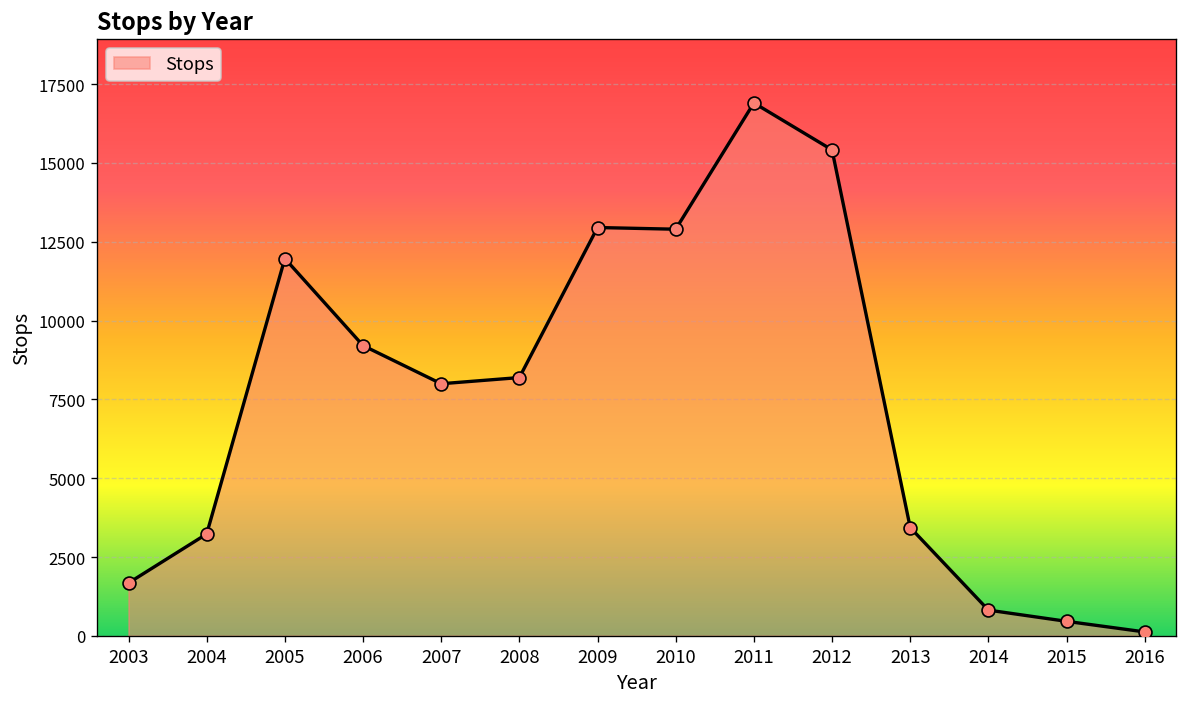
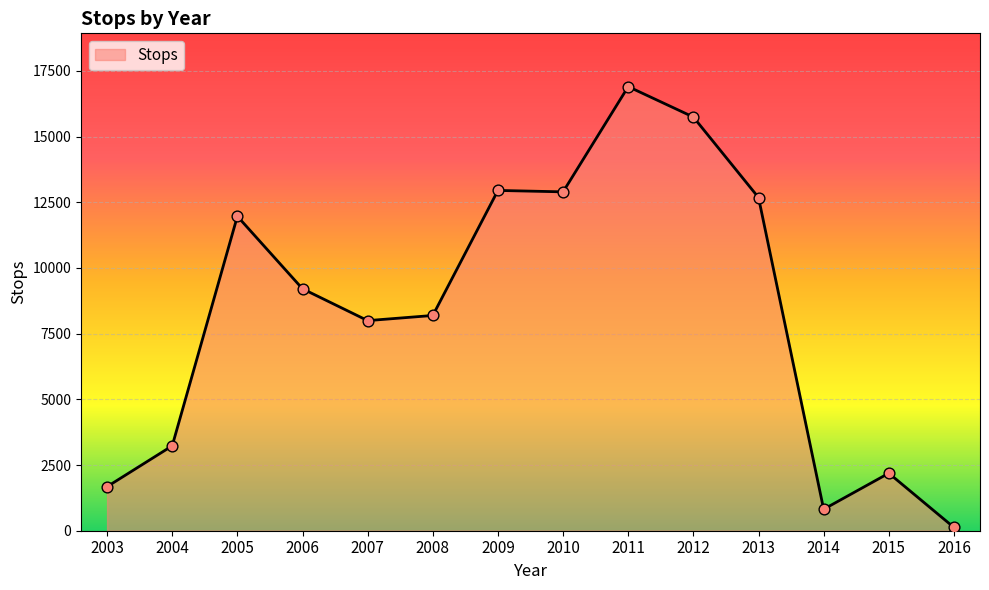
  {
    "2003": 1700,
    "2004": 3200,
    "2005": 12000,
    "2006": 9200,
    "2007": 8000,
    "2008": 8200,
    "2009": 13000,
    "2010": 12900,
    "2011": 16900,
-   "2012": 15400,
-   "2013": 3400,
+   "2012": 15700,
+   "2013": 12700,
    "2014": 800,
-   "2015": 500,
+   "2015": 2200,
    "2016": 100
  }
